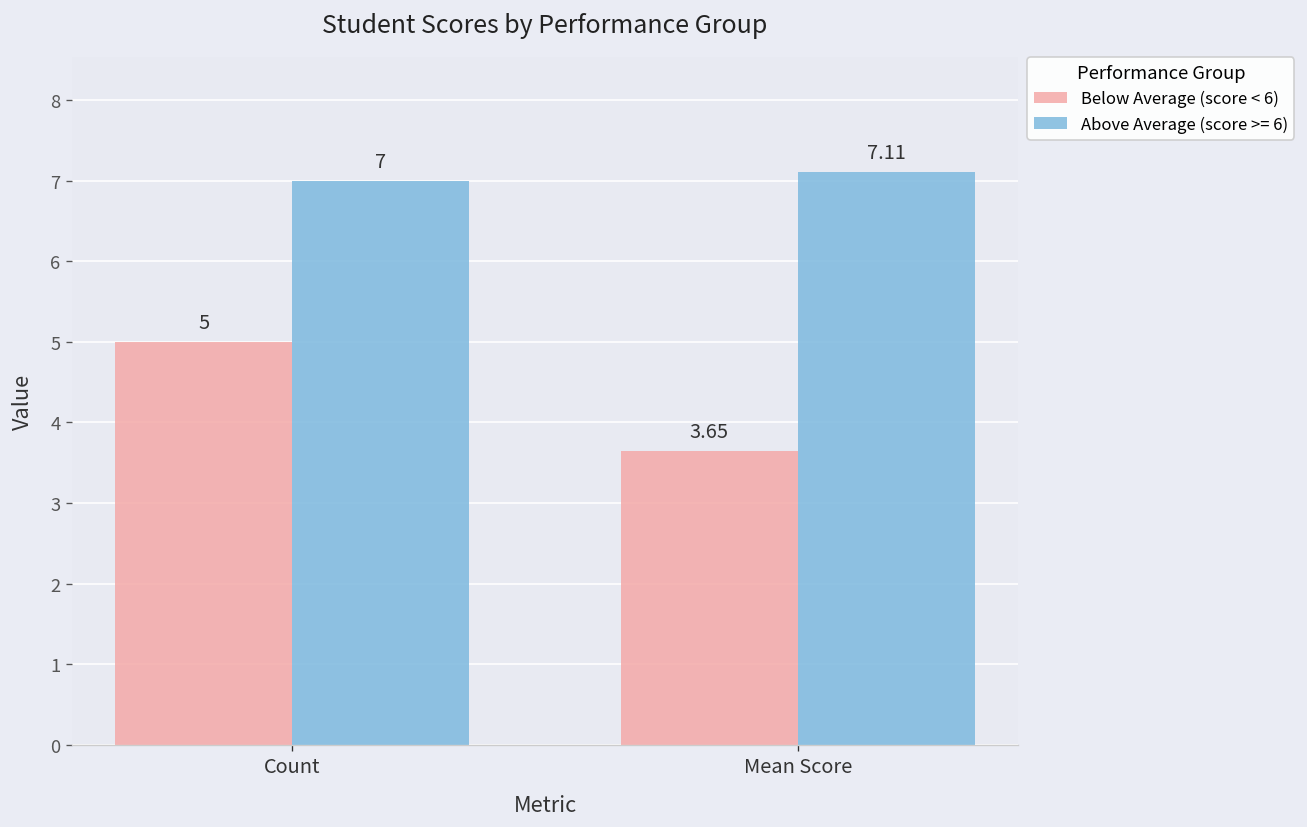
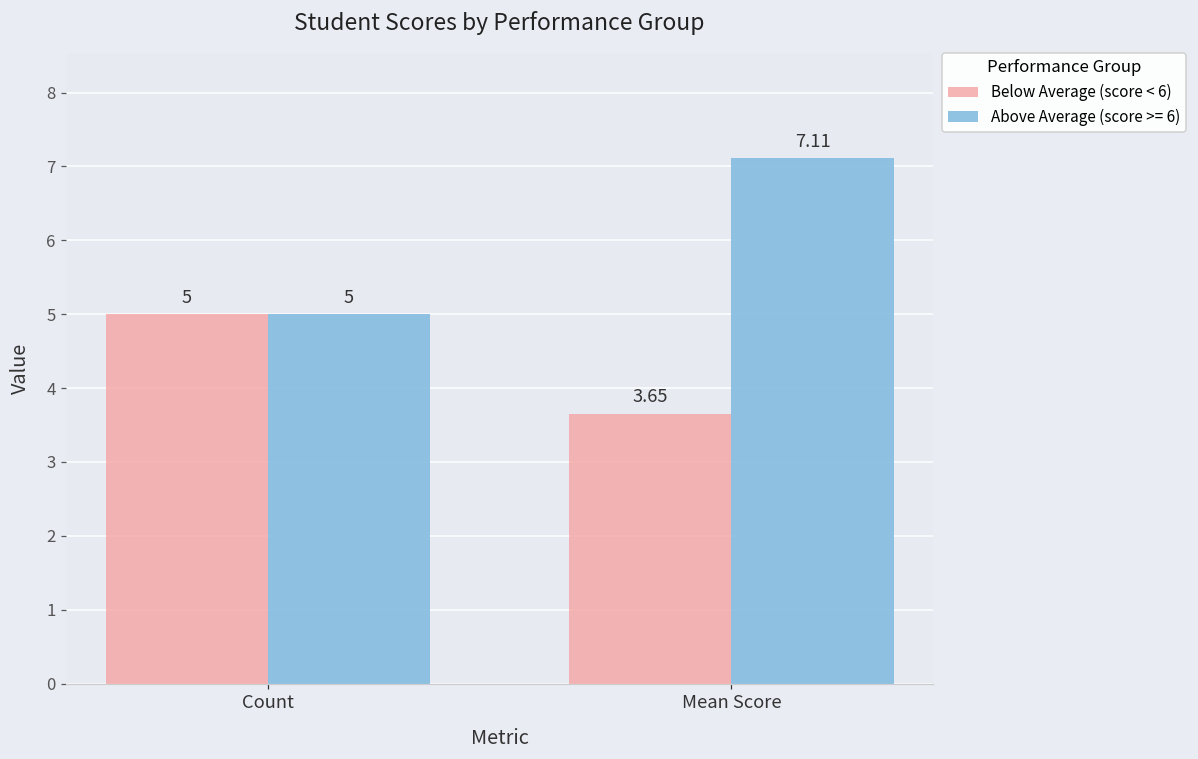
  {
    "Below Average (score < 6)": {
      "Count": 5,
      "Mean Score": 3.65
    },
    "Above Average (score >= 6)": {
-     "Count": 7,
+     "Count": 5,
      "Mean Score": 7.11
    }
  }
